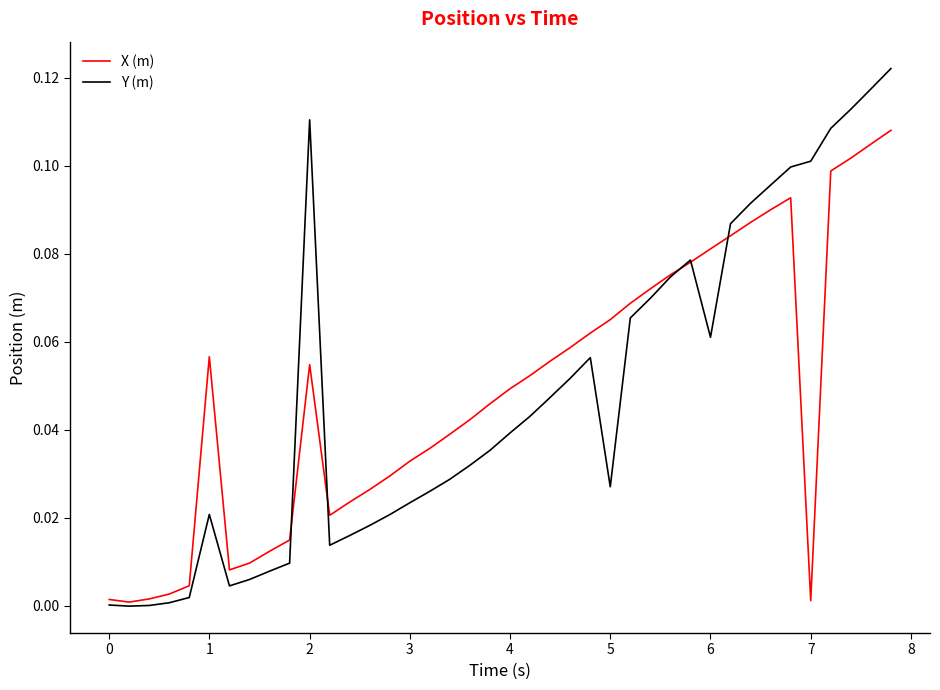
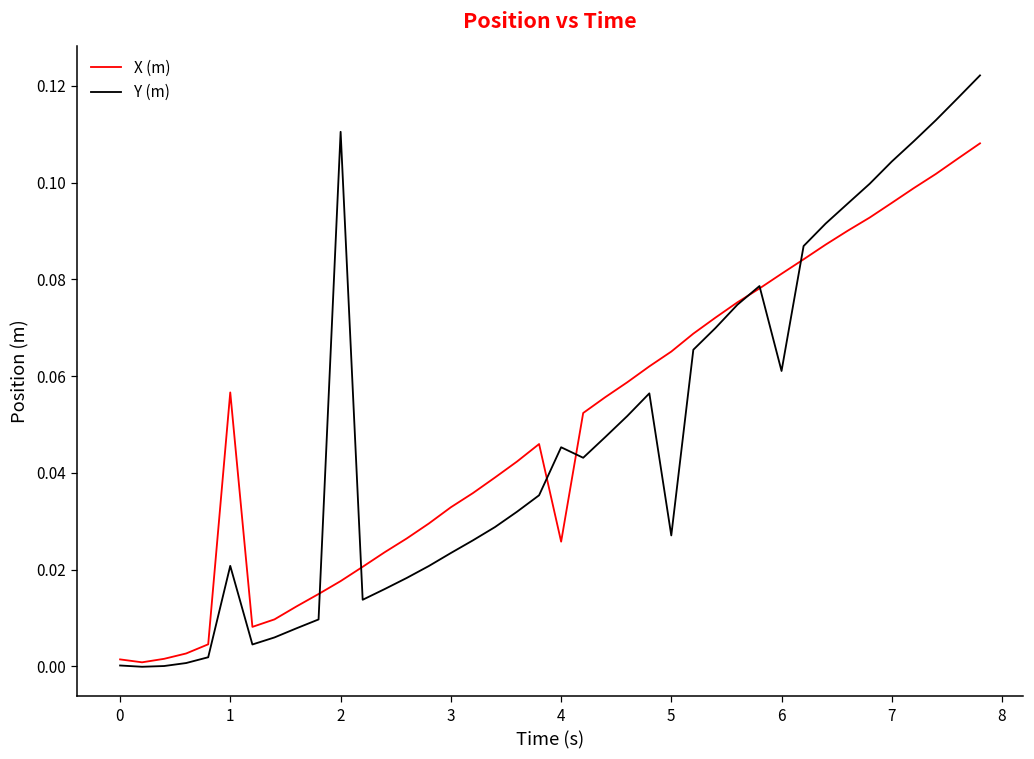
  {
    "X (m)": {
      "0": 0.001,
      "1": 0.057,
-     "2": 0.055,
+     "2": 0.018,
      "3": 0.033,
-     "4": 0.049,
+     "4": 0.026,
      "5": 0.065,
      "6": 0.081,
-     "7": 0.001
+     "7": 0.096
    },
    "Y (m)": {
      "0": 0.000,
      "1": 0.021,
      "2": 0.110,
      "3": 0.023,
-     "4": 0.039,
+     "4": 0.045,
      "5": 0.027,
      "6": 0.061,
-     "7": 0.101
+     "7": 0.104
    }
  }
